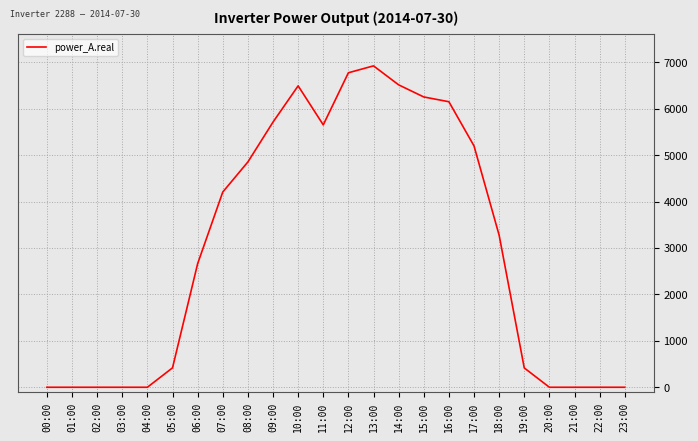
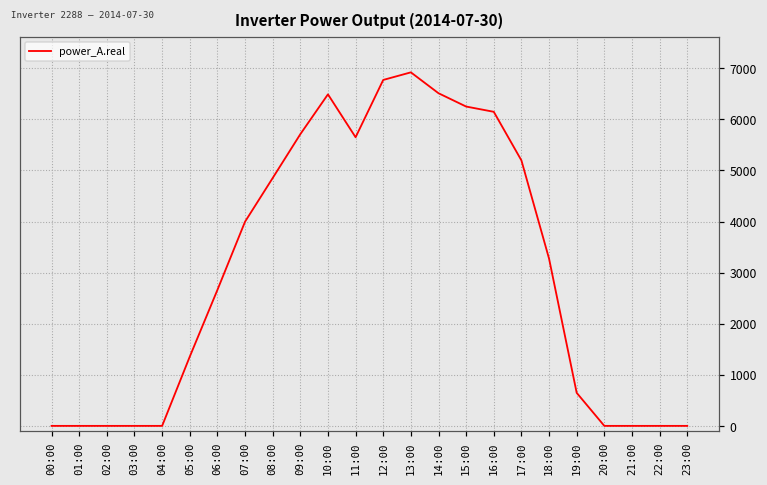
  {
    "00:00": 0,
    "01:00": 0,
    "02:00": 0,
    "03:00": 0,
    "04:00": 0,
-   "05:00": 400,
+   "05:00": 1400,
    "06:00": 2700,
-   "07:00": 4200,
+   "07:00": 4000,
    "08:00": 4900,
    "09:00": 5700,
    "10:00": 6500,
    "11:00": 5700,
    "12:00": 6800,
    "13:00": 6900,
    "14:00": 6500,
    "15:00": 6300,
    "16:00": 6100,
    "17:00": 5200,
    "18:00": 3300,
-   "19:00": 400,
+   "19:00": 600,
    "20:00": 0,
    "21:00": 0,
    "22:00": 0,
    "23:00": 0
  }
